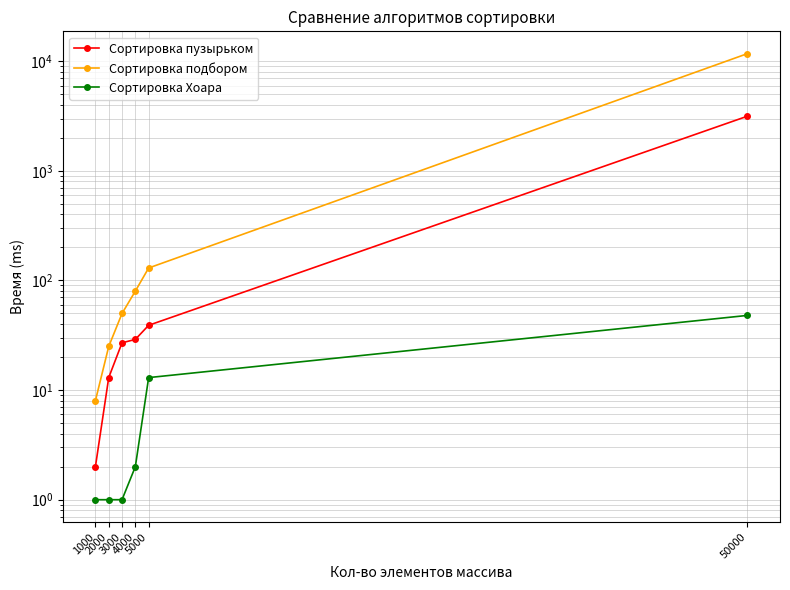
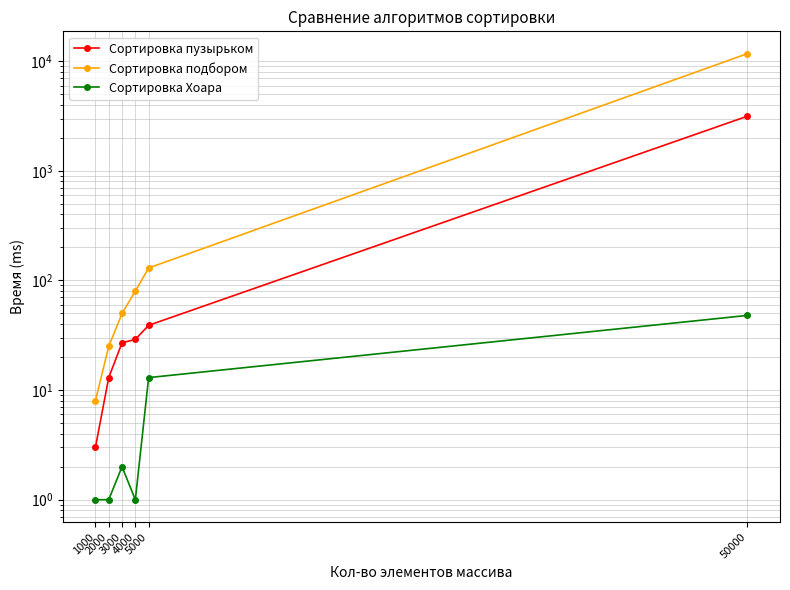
  {
    "Сортировка пузырьком": {
-     "1000": 2,
+     "1000": 3,
      "2000": 13,
      "3000": 27,
      "4000": 29,
      "5000": 39,
      "50000": 3200
    },
    "Сортировка подбором": {
      "1000": 8,
      "2000": 25,
      "3000": 50,
      "4000": 80,
      "5000": 130,
      "50000": 12000
    },
    "Сортировка Хоара": {
      "1000": 1,
      "2000": 1,
-     "3000": 1,
-     "4000": 2,
+     "3000": 2,
+     "4000": 1,
      "5000": 13,
      "50000": 50
    }
  }
